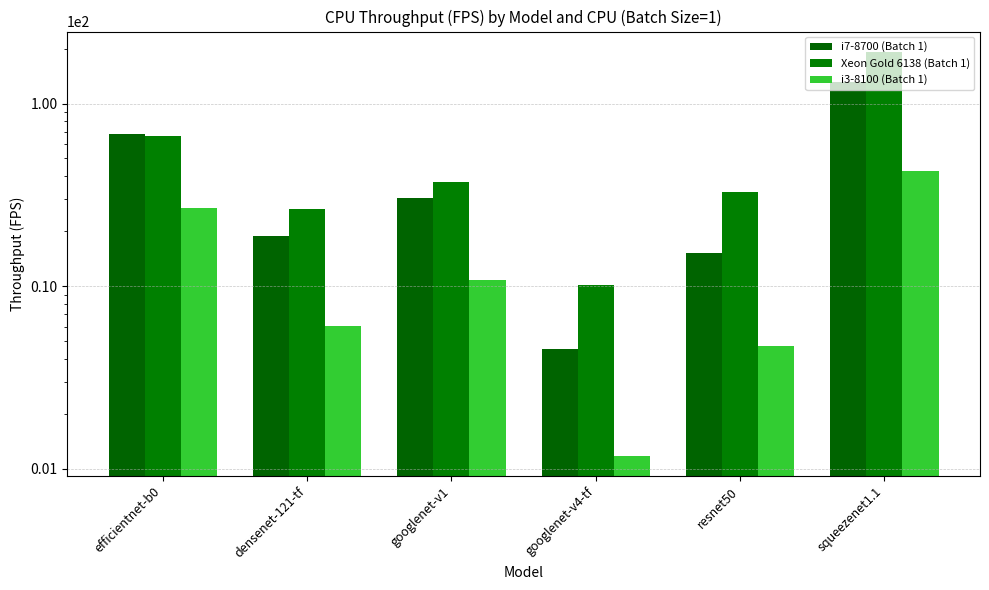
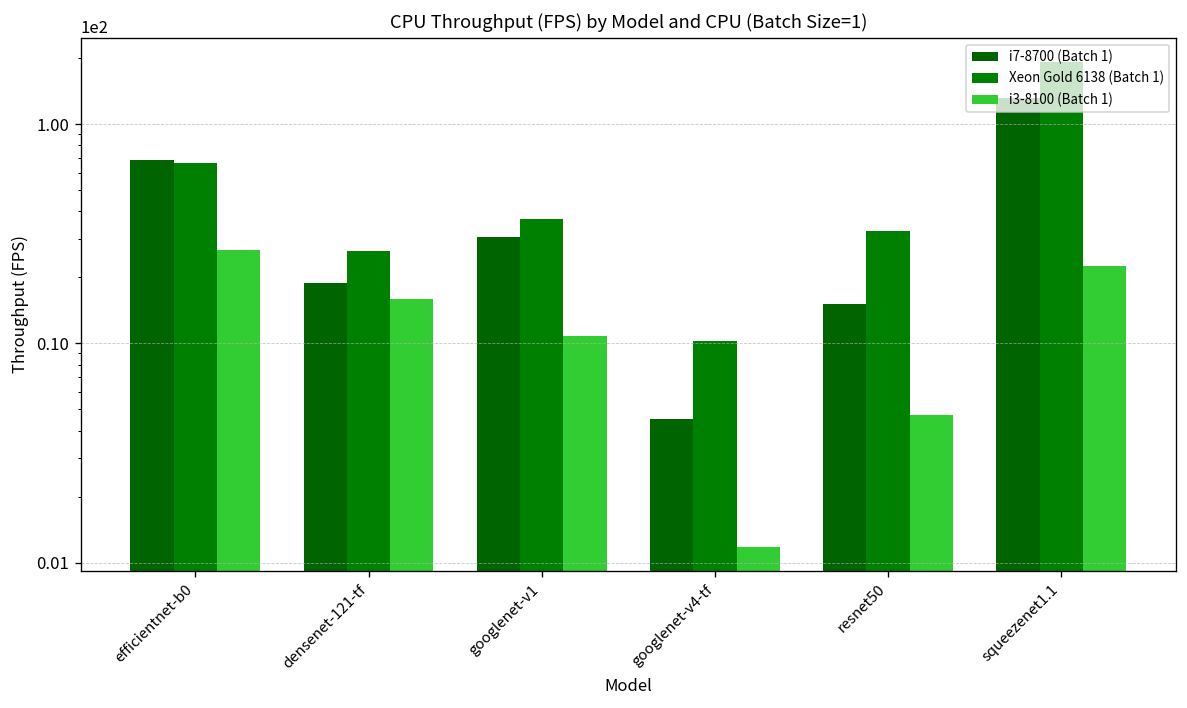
  {
    "i3-8100 (Batch 1)": {
      "efficientnet-b0": 27,
-     "densenet-121-tf": 6.1,
+     "densenet-121-tf": 16,
      "googlenet-v1": 11,
      "googlenet-v4-tf": 1.2,
      "resnet50": 4.7,
-     "squeezenet1.1": 43
+     "squeezenet1.1": 23
    }
  }
